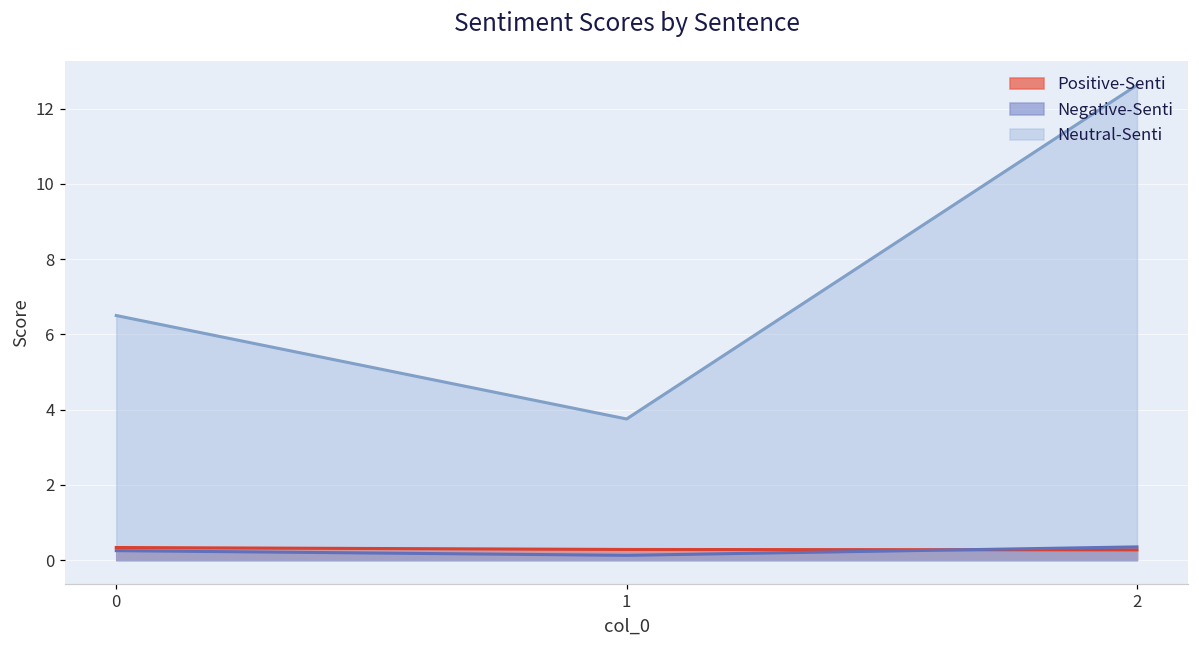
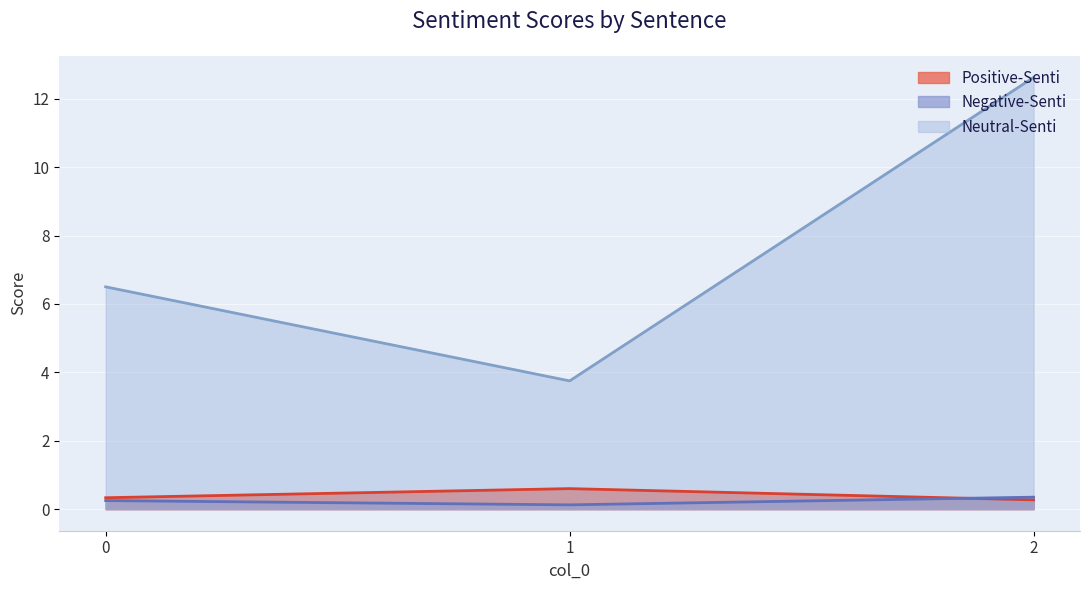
  {
    "Positive-Senti": {
      "0": 0.3,
-     "1": 0.3,
+     "1": 0.6,
      "2": 0.3
    }
  }
